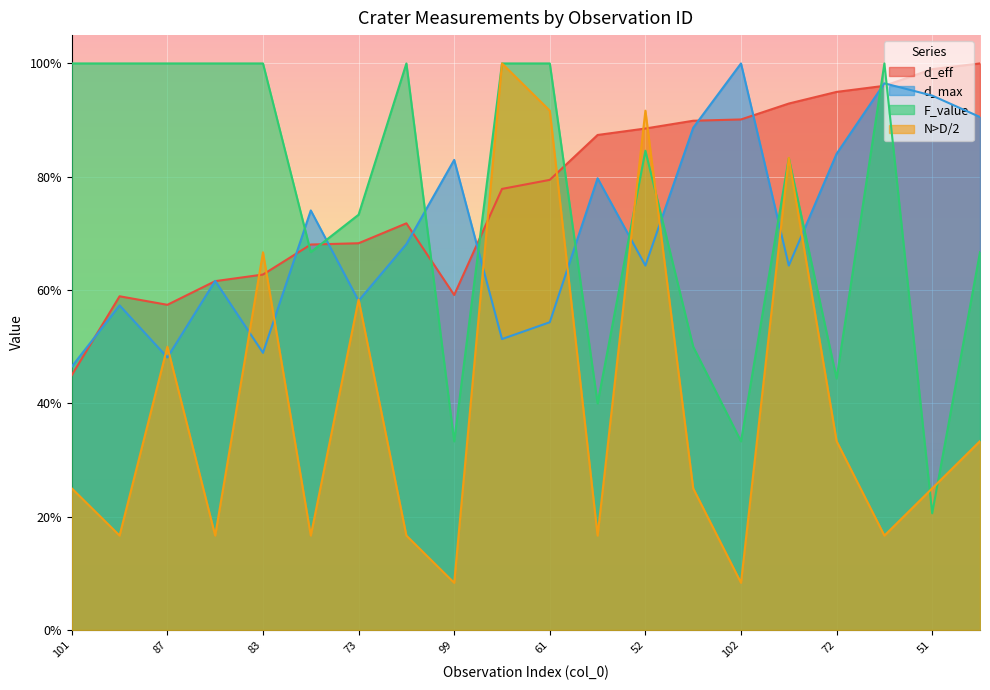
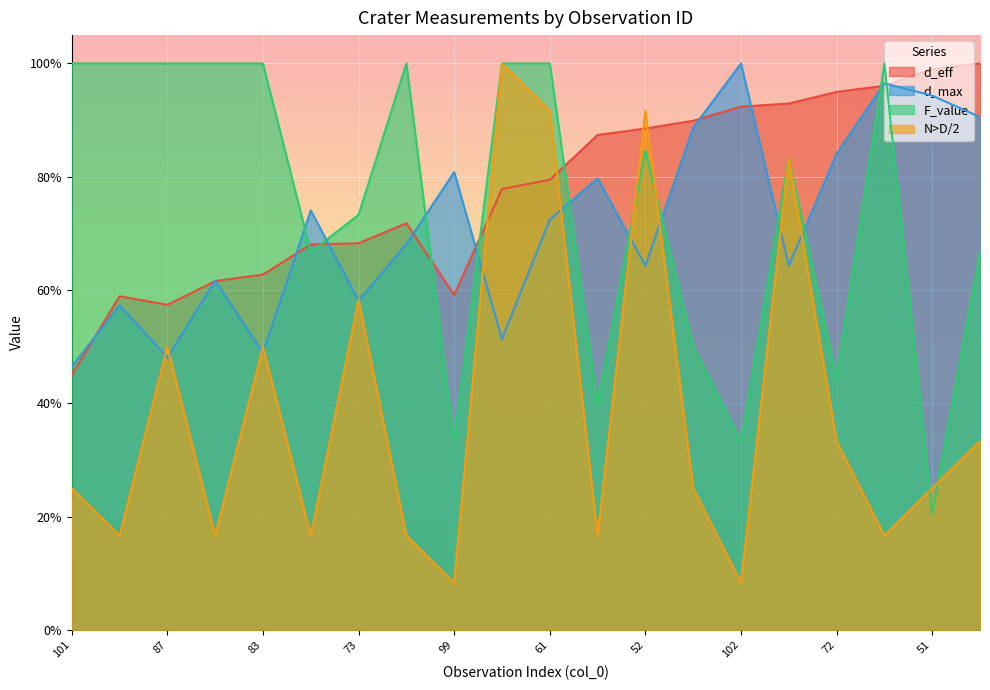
  {
    "d_eff": {
      "101": "45%",
      "87": "57%",
      "83": "63%",
      "73": "68%",
      "99": "59%",
      "61": "79%",
      "52": "89%",
-     "102": "90%",
+     "102": "92%",
      "72": "95%"
    },
    "d_max": {
      "101": "46%",
      "87": "48%",
      "83": "49%",
-     "99": "83%",
-     "61": "54%",
+     "99": "81%",
+     "61": "72%",
      "52": "64%",
      "102": "100%",
      "72": "84%"
    },
    "F_value": {
      "101": "100%",
      "87": "100%",
      "83": "100%",
      "73": "73%",
      "99": "33%",
      "61": "100%",
      "52": "85%",
      "102": "33%",
      "72": "44%",
      "51": "21%"
    },
    "N>D/2": {
      "101": "25%",
      "87": "50%",
-     "83": "67%",
+     "83": "50%",
      "99": "8%",
      "61": "92%",
      "52": "92%",
      "102": "8%",
      "72": "33%",
      "51": "25%"
    }
  }
